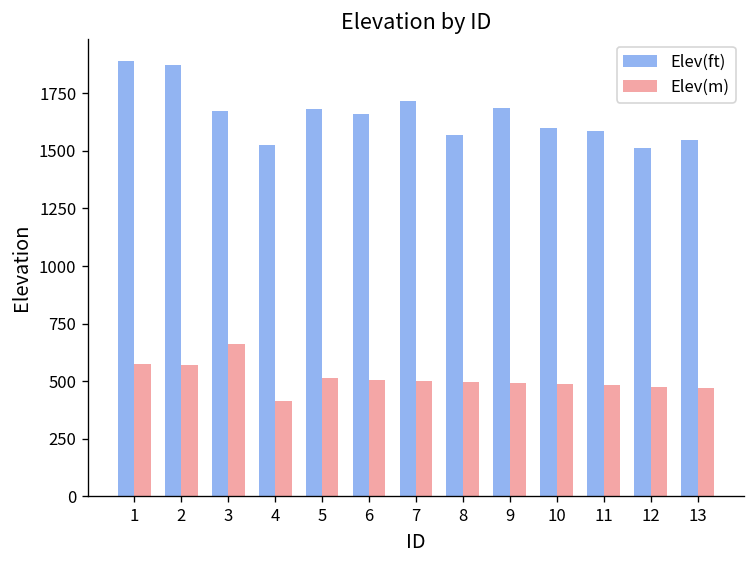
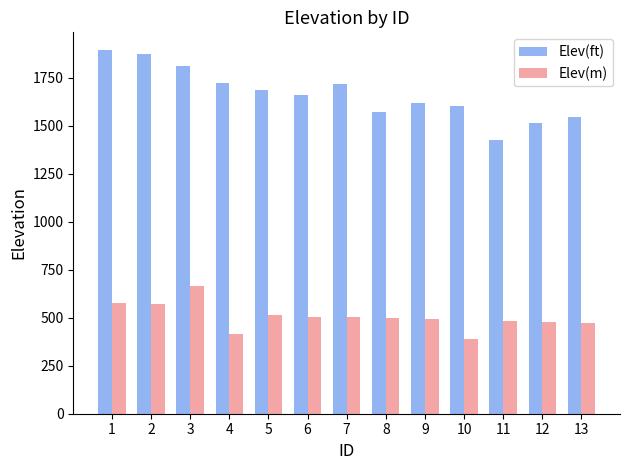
  {
    "Elev(ft)": {
      "1": 1890,
      "2": 1870,
-     "3": 1670,
-     "4": 1520,
+     "3": 1810,
+     "4": 1720,
      "5": 1680,
      "6": 1660,
      "7": 1720,
      "8": 1570,
-     "9": 1690,
+     "9": 1620,
      "10": 1600,
-     "11": 1590,
+     "11": 1430,
      "12": 1510,
      "13": 1550
    },
    "Elev(m)": {
      "1": 580,
      "2": 570,
      "3": 660,
      "4": 420,
      "5": 510,
      "6": 510,
      "7": 500,
      "8": 500,
      "9": 490,
-     "10": 490,
+     "10": 390,
      "11": 480,
      "12": 480,
      "13": 470
    }
  }
